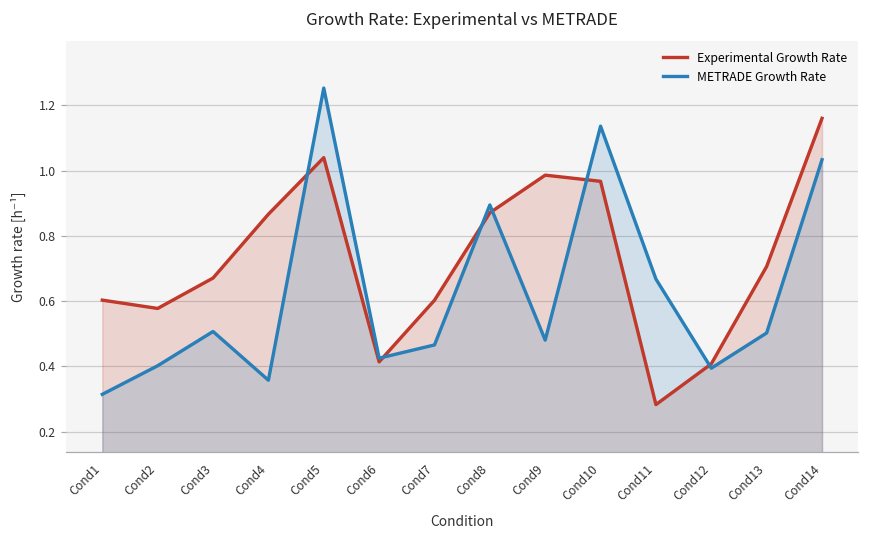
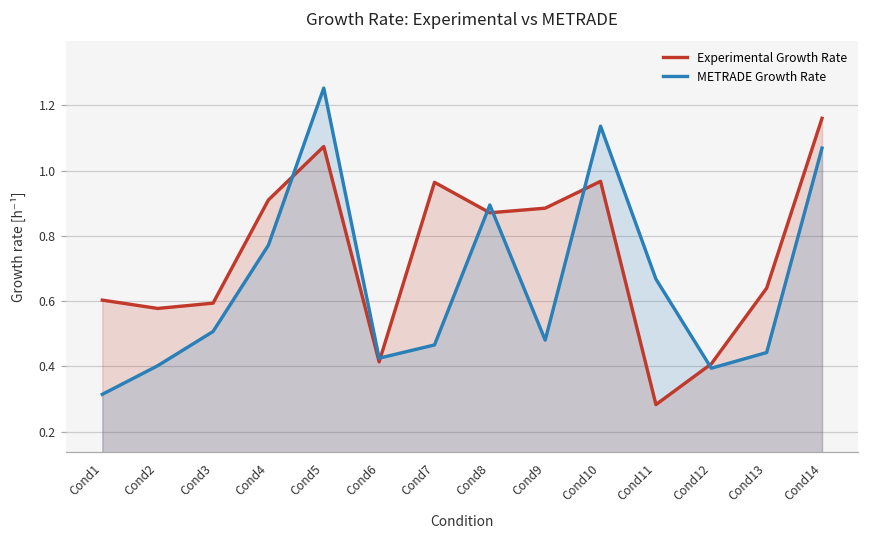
  {
    "Experimental Growth Rate": {
      "Cond1": 0.60,
      "Cond2": 0.58,
-     "Cond3": 0.67,
-     "Cond4": 0.87,
-     "Cond5": 1.04,
+     "Cond3": 0.59,
+     "Cond4": 0.91,
+     "Cond5": 1.07,
      "Cond6": 0.41,
-     "Cond7": 0.60,
+     "Cond7": 0.96,
      "Cond8": 0.87,
-     "Cond9": 0.99,
+     "Cond9": 0.88,
      "Cond10": 0.97,
      "Cond11": 0.28,
      "Cond12": 0.41,
-     "Cond13": 0.71,
+     "Cond13": 0.64,
      "Cond14": 1.16
    },
    "METRADE Growth Rate": {
      "Cond1": 0.31,
      "Cond2": 0.40,
      "Cond3": 0.51,
-     "Cond4": 0.36,
+     "Cond4": 0.77,
      "Cond5": 1.25,
      "Cond6": 0.43,
      "Cond7": 0.47,
      "Cond8": 0.89,
      "Cond9": 0.48,
      "Cond10": 1.14,
      "Cond11": 0.67,
      "Cond12": 0.39,
-     "Cond13": 0.50,
-     "Cond14": 1.03
+     "Cond13": 0.44,
+     "Cond14": 1.07
    }
  }
